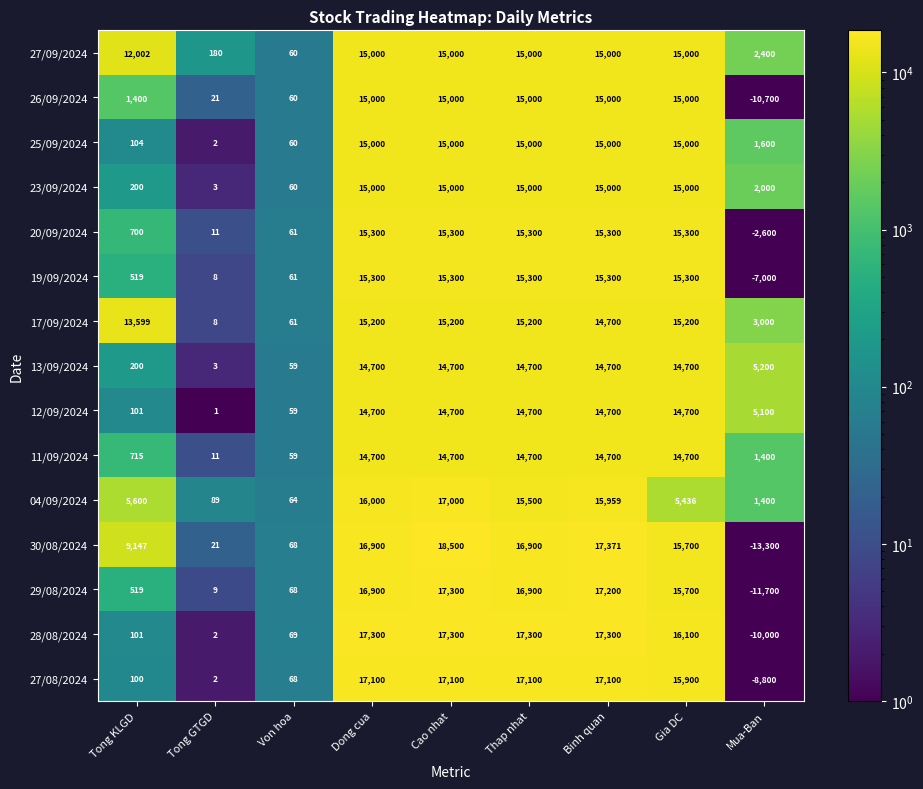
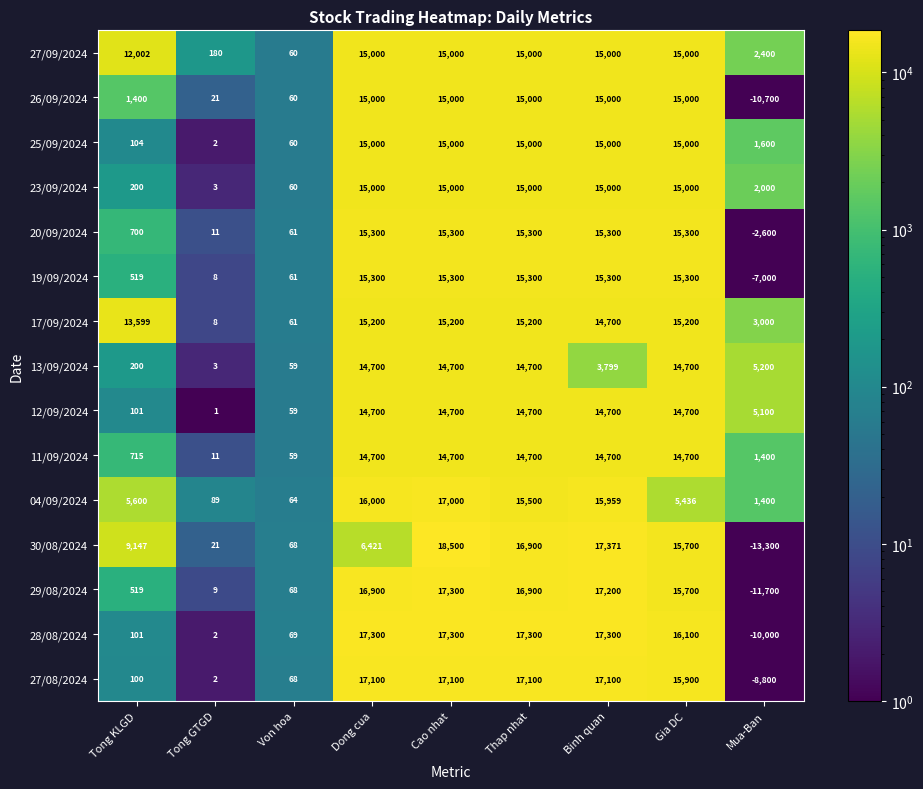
  {
    "27/09/2024": {
      "Tong KLGD": "12,002",
      "Tong GTGD": "180",
      "Von hoa": "60",
      "Dong cua": "15,000",
      "Cao nhat": "15,000",
      "Thap nhat": "15,000",
      "Binh quan": "15,000",
      "Gia DC": "15,000",
      "Mua-Ban": "2,400"
    },
    "26/09/2024": {
      "Tong KLGD": "1,400",
      "Tong GTGD": "21",
      "Von hoa": "60",
      "Dong cua": "15,000",
      "Cao nhat": "15,000",
      "Thap nhat": "15,000",
      "Binh quan": "15,000",
      "Gia DC": "15,000",
      "Mua-Ban": "-10,700"
    },
    "25/09/2024": {
      "Tong KLGD": "104",
      "Tong GTGD": "2",
      "Von hoa": "60",
      "Dong cua": "15,000",
      "Cao nhat": "15,000",
      "Thap nhat": "15,000",
      "Binh quan": "15,000",
      "Gia DC": "15,000",
      "Mua-Ban": "1,600"
    },
    "23/09/2024": {
      "Tong KLGD": "200",
      "Tong GTGD": "3",
      "Von hoa": "60",
      "Dong cua": "15,000",
      "Cao nhat": "15,000",
      "Thap nhat": "15,000",
      "Binh quan": "15,000",
      "Gia DC": "15,000",
      "Mua-Ban": "2,000"
    },
    "20/09/2024": {
      "Tong KLGD": "700",
      "Tong GTGD": "11",
      "Von hoa": "61",
      "Dong cua": "15,300",
      "Cao nhat": "15,300",
      "Thap nhat": "15,300",
      "Binh quan": "15,300",
      "Gia DC": "15,300",
      "Mua-Ban": "-2,600"
    },
    "19/09/2024": {
      "Tong KLGD": "519",
      "Tong GTGD": "8",
      "Von hoa": "61",
      "Dong cua": "15,300",
      "Cao nhat": "15,300",
      "Thap nhat": "15,300",
      "Binh quan": "15,300",
      "Gia DC": "15,300",
      "Mua-Ban": "-7,000"
    },
    "17/09/2024": {
      "Tong KLGD": "13,599",
      "Tong GTGD": "8",
      "Von hoa": "61",
      "Dong cua": "15,200",
      "Cao nhat": "15,200",
      "Thap nhat": "15,200",
      "Binh quan": "14,700",
      "Gia DC": "15,200",
      "Mua-Ban": "3,000"
    },
    "13/09/2024": {
      "Tong KLGD": "200",
      "Tong GTGD": "3",
      "Von hoa": "59",
      "Dong cua": "14,700",
      "Cao nhat": "14,700",
      "Thap nhat": "14,700",
-     "Binh quan": "14,700",
+     "Binh quan": "3,799",
      "Gia DC": "14,700",
      "Mua-Ban": "5,200"
    },
    "12/09/2024": {
      "Tong KLGD": "101",
      "Tong GTGD": "1",
      "Von hoa": "59",
      "Dong cua": "14,700",
      "Cao nhat": "14,700",
      "Thap nhat": "14,700",
      "Binh quan": "14,700",
      "Gia DC": "14,700",
      "Mua-Ban": "5,100"
    },
    "11/09/2024": {
      "Tong KLGD": "715",
      "Tong GTGD": "11",
      "Von hoa": "59",
      "Dong cua": "14,700",
      "Cao nhat": "14,700",
      "Thap nhat": "14,700",
      "Binh quan": "14,700",
      "Gia DC": "14,700",
      "Mua-Ban": "1,400"
    },
    "04/09/2024": {
      "Tong KLGD": "5,600",
      "Tong GTGD": "89",
      "Von hoa": "64",
      "Dong cua": "16,000",
      "Cao nhat": "17,000",
      "Thap nhat": "15,500",
      "Binh quan": "15,959",
      "Gia DC": "5,436",
      "Mua-Ban": "1,400"
    },
    "30/08/2024": {
      "Tong KLGD": "9,147",
      "Tong GTGD": "21",
      "Von hoa": "68",
-     "Dong cua": "16,900",
+     "Dong cua": "6,421",
      "Cao nhat": "18,500",
      "Thap nhat": "16,900",
      "Binh quan": "17,371",
      "Gia DC": "15,700",
      "Mua-Ban": "-13,300"
    },
    "29/08/2024": {
      "Tong KLGD": "519",
      "Tong GTGD": "9",
      "Von hoa": "68",
      "Dong cua": "16,900",
      "Cao nhat": "17,300",
      "Thap nhat": "16,900",
      "Binh quan": "17,200",
      "Gia DC": "15,700",
      "Mua-Ban": "-11,700"
    },
    "28/08/2024": {
      "Tong KLGD": "101",
      "Tong GTGD": "2",
      "Von hoa": "69",
      "Dong cua": "17,300",
      "Cao nhat": "17,300",
      "Thap nhat": "17,300",
      "Binh quan": "17,300",
      "Gia DC": "16,100",
      "Mua-Ban": "-10,000"
    },
    "27/08/2024": {
      "Tong KLGD": "100",
      "Tong GTGD": "2",
      "Von hoa": "68",
      "Dong cua": "17,100",
      "Cao nhat": "17,100",
      "Thap nhat": "17,100",
      "Binh quan": "17,100",
      "Gia DC": "15,900",
      "Mua-Ban": "-8,800"
    }
  }
